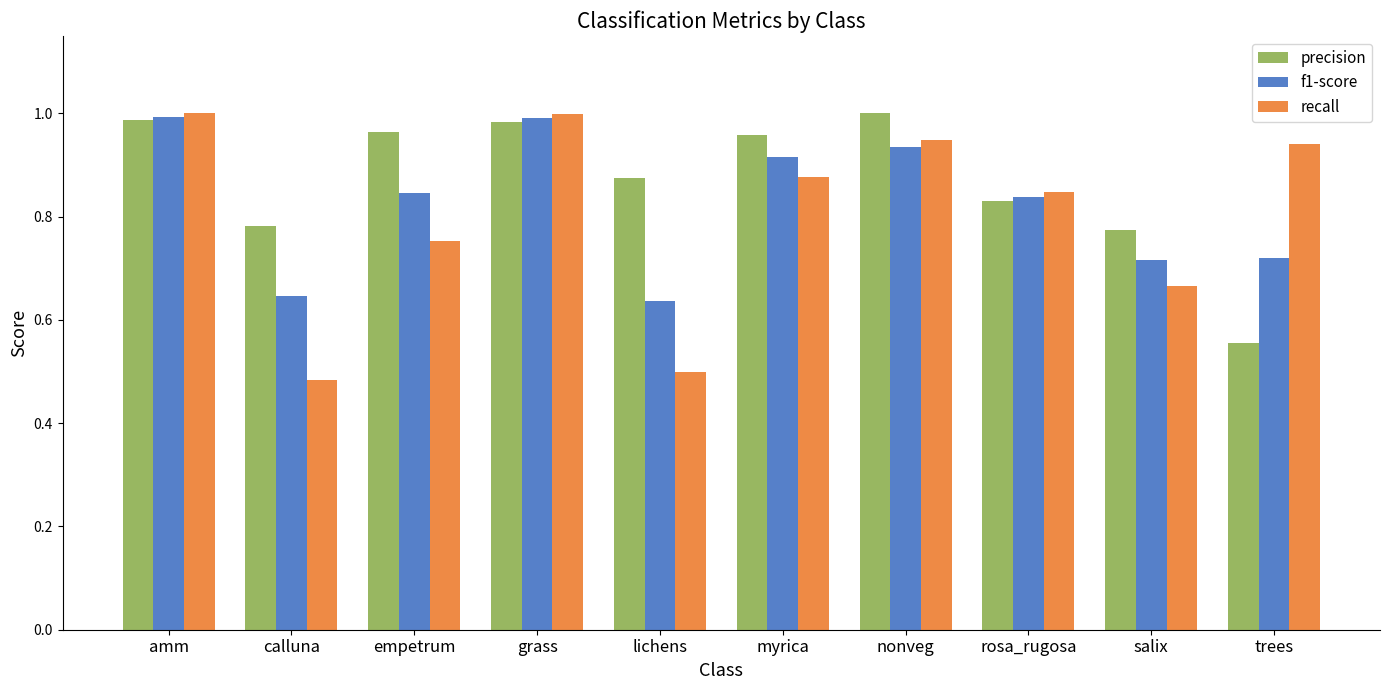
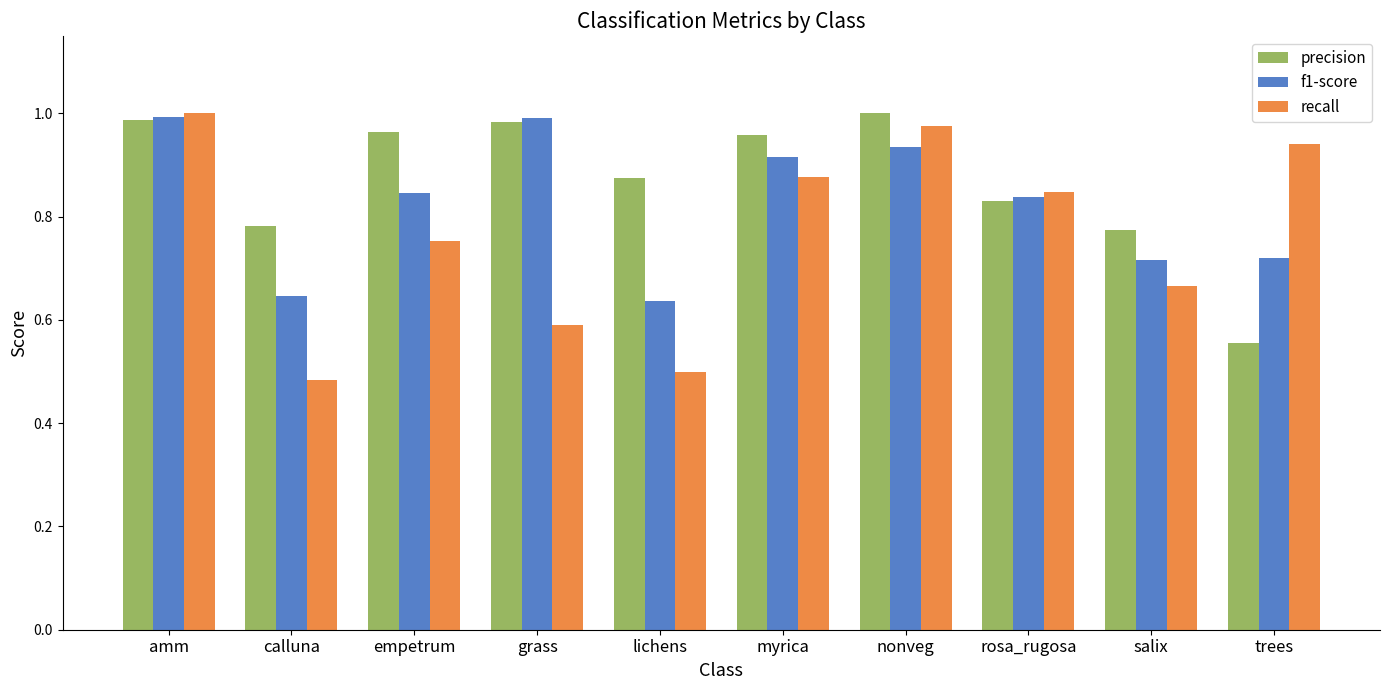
  {
    "precision": {
      "amm": 0.99,
      "calluna": 0.78,
      "empetrum": 0.96,
      "grass": 0.98,
      "lichens": 0.88,
      "myrica": 0.96,
      "nonveg": 1.00,
      "rosa_rugosa": 0.83,
      "salix": 0.77,
      "trees": 0.55
    },
    "f1-score": {
      "amm": 0.99,
      "calluna": 0.65,
      "empetrum": 0.85,
      "grass": 0.99,
      "lichens": 0.64,
      "myrica": 0.92,
      "nonveg": 0.93,
      "rosa_rugosa": 0.84,
      "salix": 0.72,
      "trees": 0.72
    },
    "recall": {
      "amm": 1.00,
      "calluna": 0.48,
      "empetrum": 0.75,
-     "grass": 1.00,
+     "grass": 0.59,
      "lichens": 0.50,
      "myrica": 0.88,
-     "nonveg": 0.95,
+     "nonveg": 0.98,
      "rosa_rugosa": 0.85,
      "salix": 0.67,
      "trees": 0.94
    }
  }
